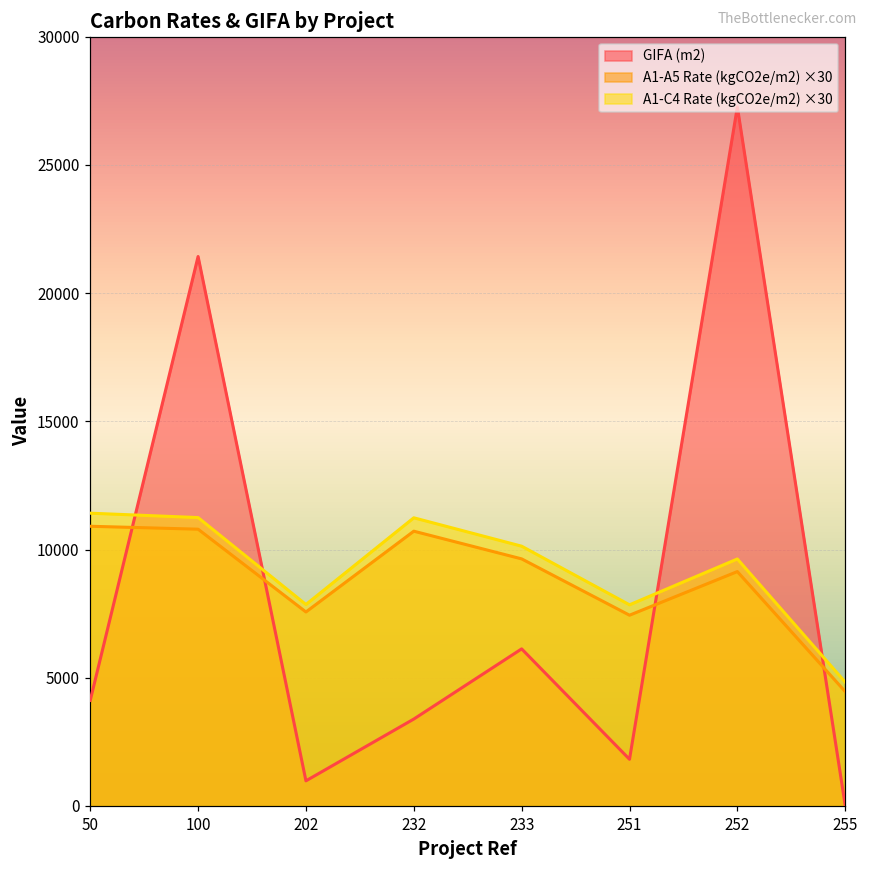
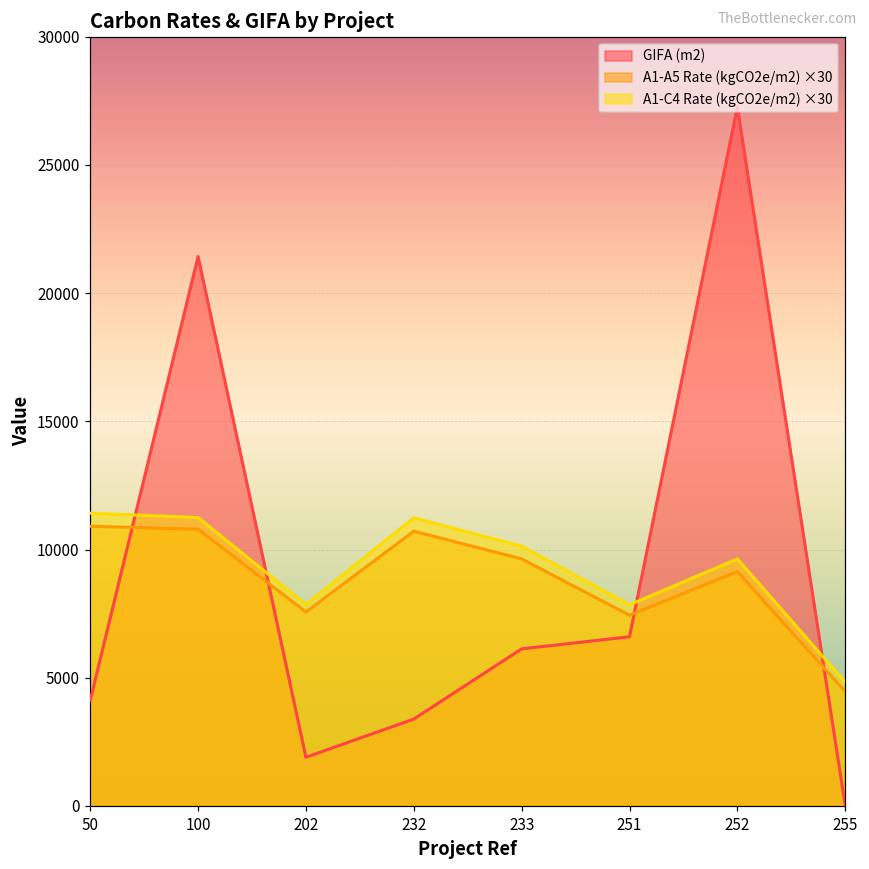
  {
    "GIFA (m2)": {
      "50": 4100,
      "100": 21400,
-     "202": 1000,
+     "202": 1900,
      "232": 3400,
      "233": 6100,
-     "251": 1800,
+     "251": 6600,
      "255": 0
    }
  }
